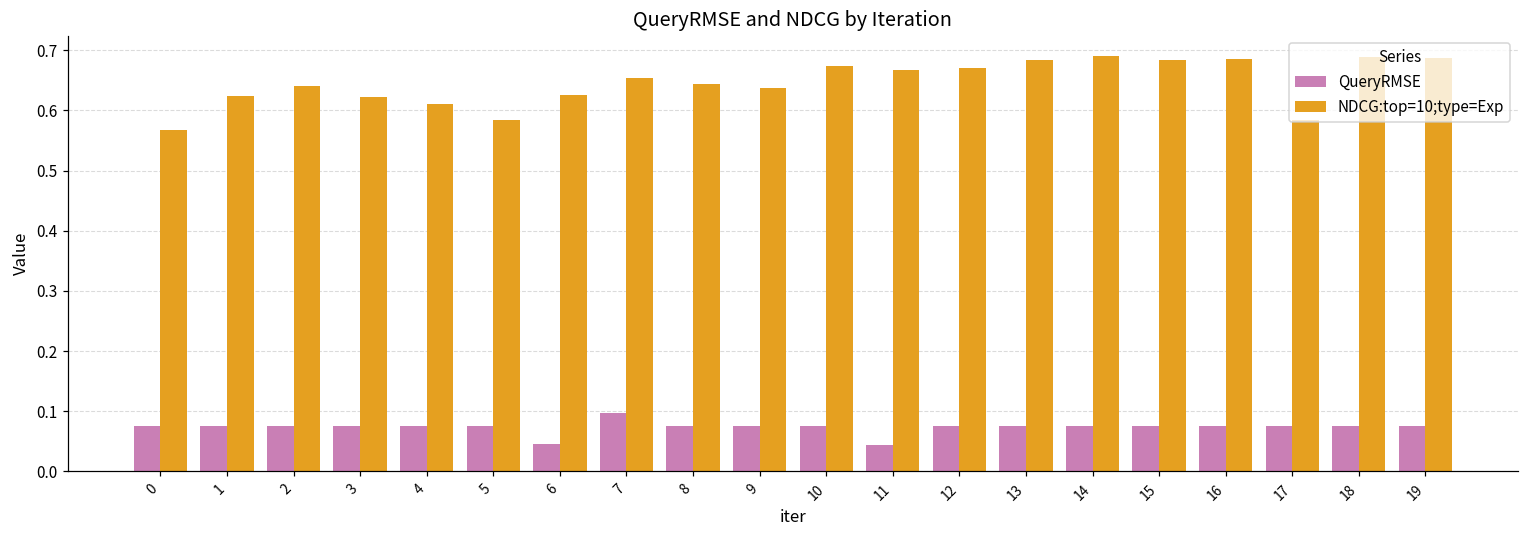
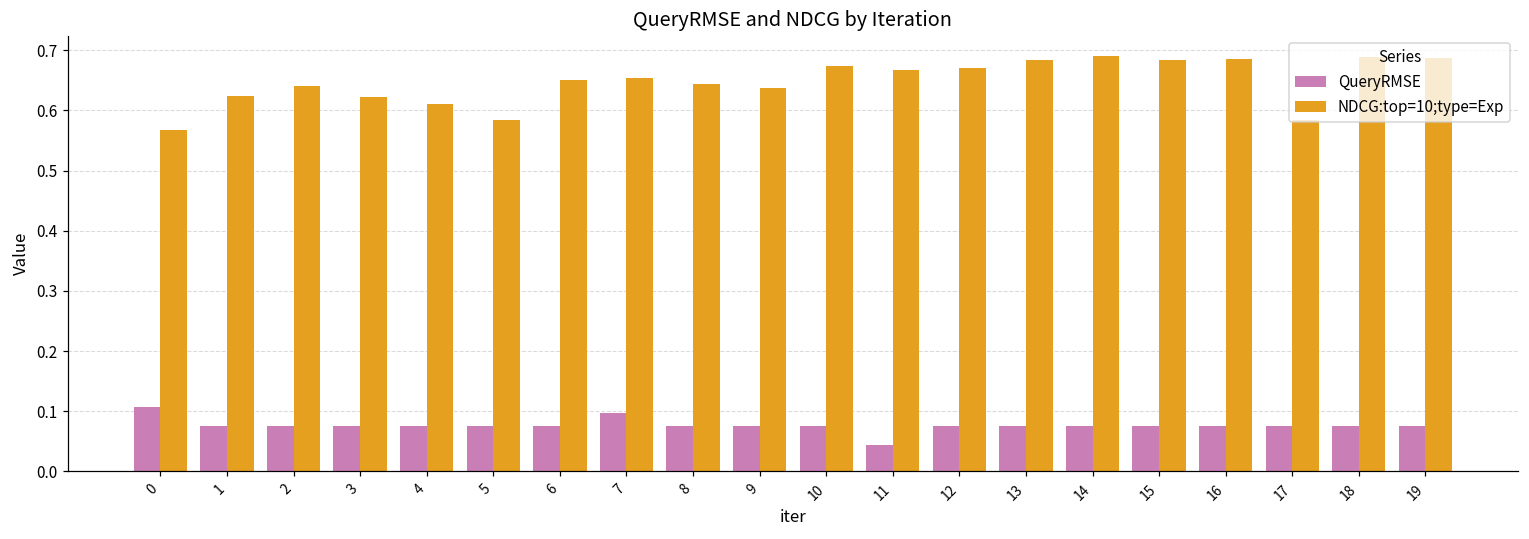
  {
    "QueryRMSE": {
-     "0": 0.08,
+     "0": 0.11,
      "1": 0.08,
      "2": 0.08,
      "3": 0.08,
      "4": 0.08,
      "5": 0.08,
-     "6": 0.04,
+     "6": 0.08,
      "7": 0.10,
      "8": 0.08,
      "9": 0.08,
      "10": 0.08,
      "11": 0.04,
      "12": 0.08,
      "13": 0.08,
      "14": 0.08,
      "15": 0.08,
      "16": 0.08,
      "17": 0.08,
      "18": 0.08,
      "19": 0.08
    },
    "NDCG:top=10;type=Exp": {
      "0": 0.57,
      "1": 0.62,
      "2": 0.64,
      "3": 0.62,
      "4": 0.61,
      "5": 0.58,
-     "6": 0.63,
+     "6": 0.65,
      "7": 0.65,
      "8": 0.64,
      "9": 0.64,
      "10": 0.67,
      "11": 0.67,
      "12": 0.67,
      "13": 0.68,
      "14": 0.69,
      "15": 0.68,
      "16": 0.69,
      "17": 0.58
    }
  }
